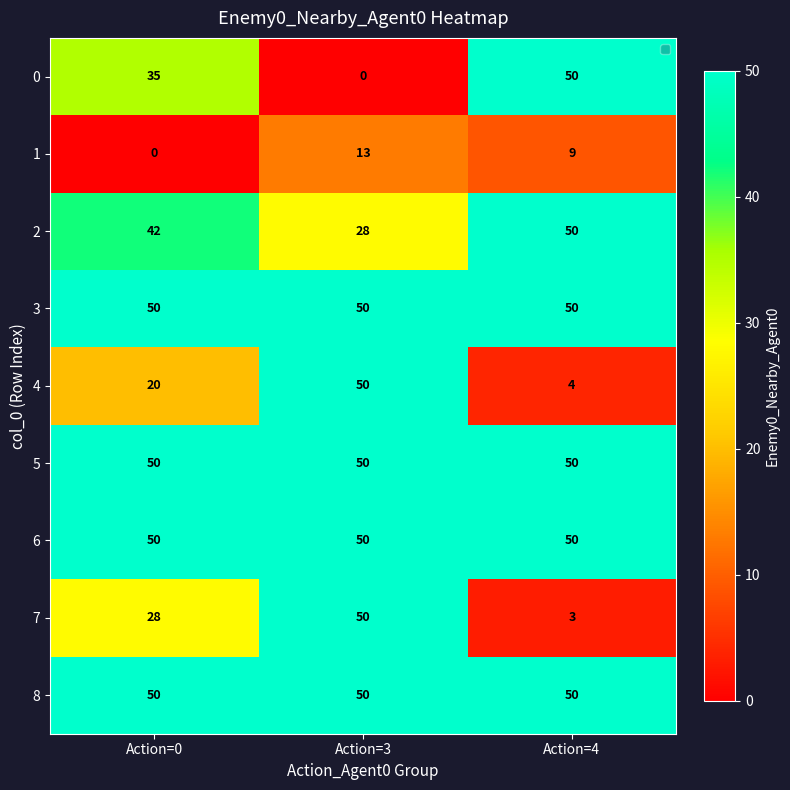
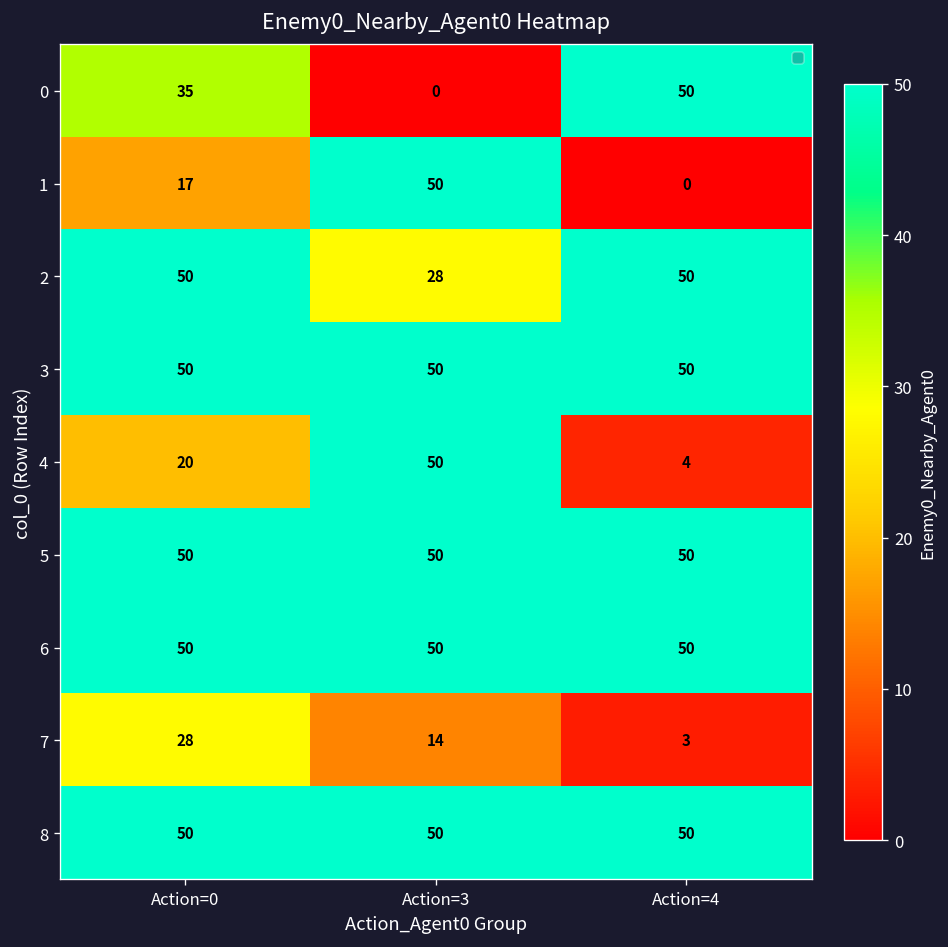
  {
    "0": {
      "Action=0": 35,
      "Action=3": 0,
      "Action=4": 50
    },
    "1": {
-     "Action=0": 0,
-     "Action=3": 13,
-     "Action=4": 9
+     "Action=0": 17,
+     "Action=3": 50,
+     "Action=4": 0
    },
    "2": {
-     "Action=0": 42,
+     "Action=0": 50,
      "Action=3": 28,
      "Action=4": 50
    },
    "3": {
      "Action=0": 50,
      "Action=3": 50,
      "Action=4": 50
    },
    "4": {
      "Action=0": 20,
      "Action=3": 50,
      "Action=4": 4
    },
    "5": {
      "Action=0": 50,
      "Action=3": 50,
      "Action=4": 50
    },
    "6": {
      "Action=0": 50,
      "Action=3": 50,
      "Action=4": 50
    },
    "7": {
      "Action=0": 28,
-     "Action=3": 50,
+     "Action=3": 14,
      "Action=4": 3
    },
    "8": {
      "Action=0": 50,
      "Action=3": 50,
      "Action=4": 50
    }
  }
